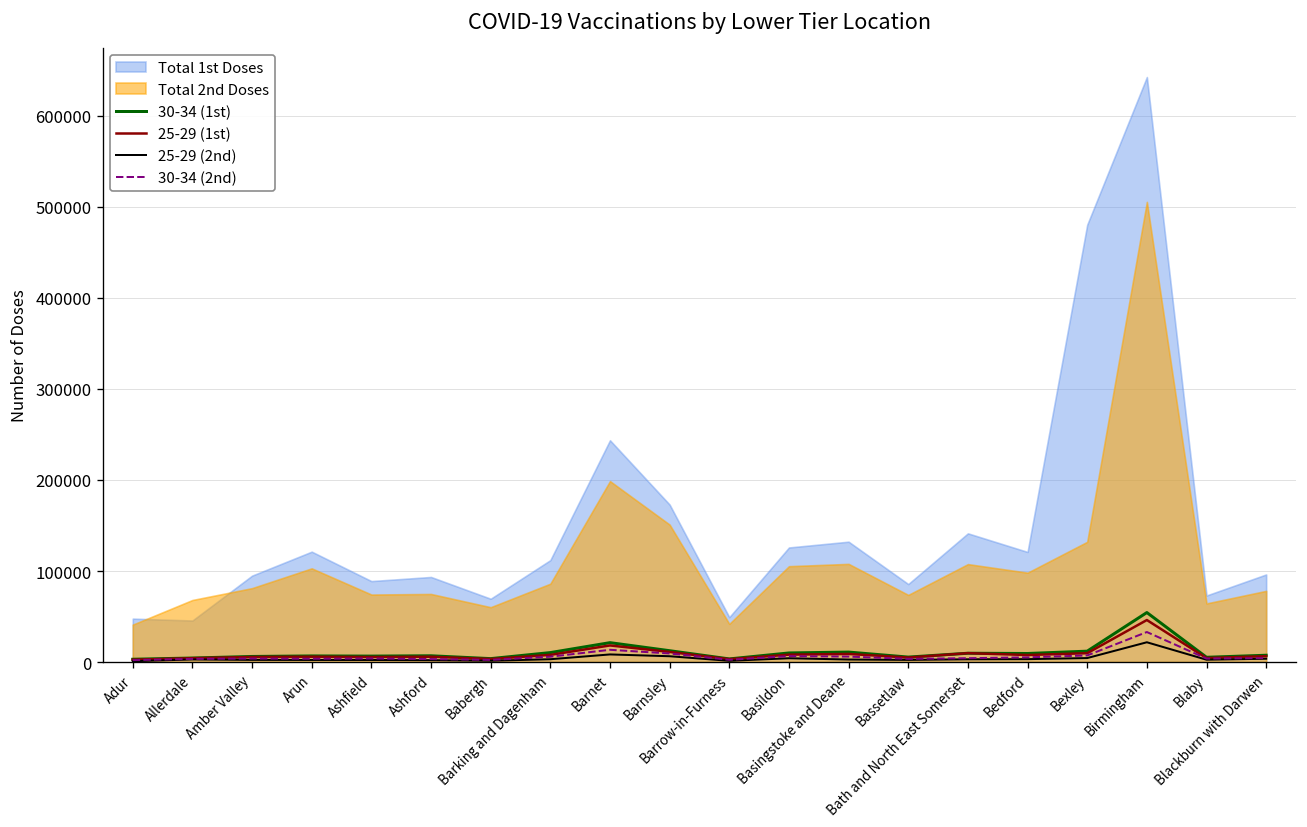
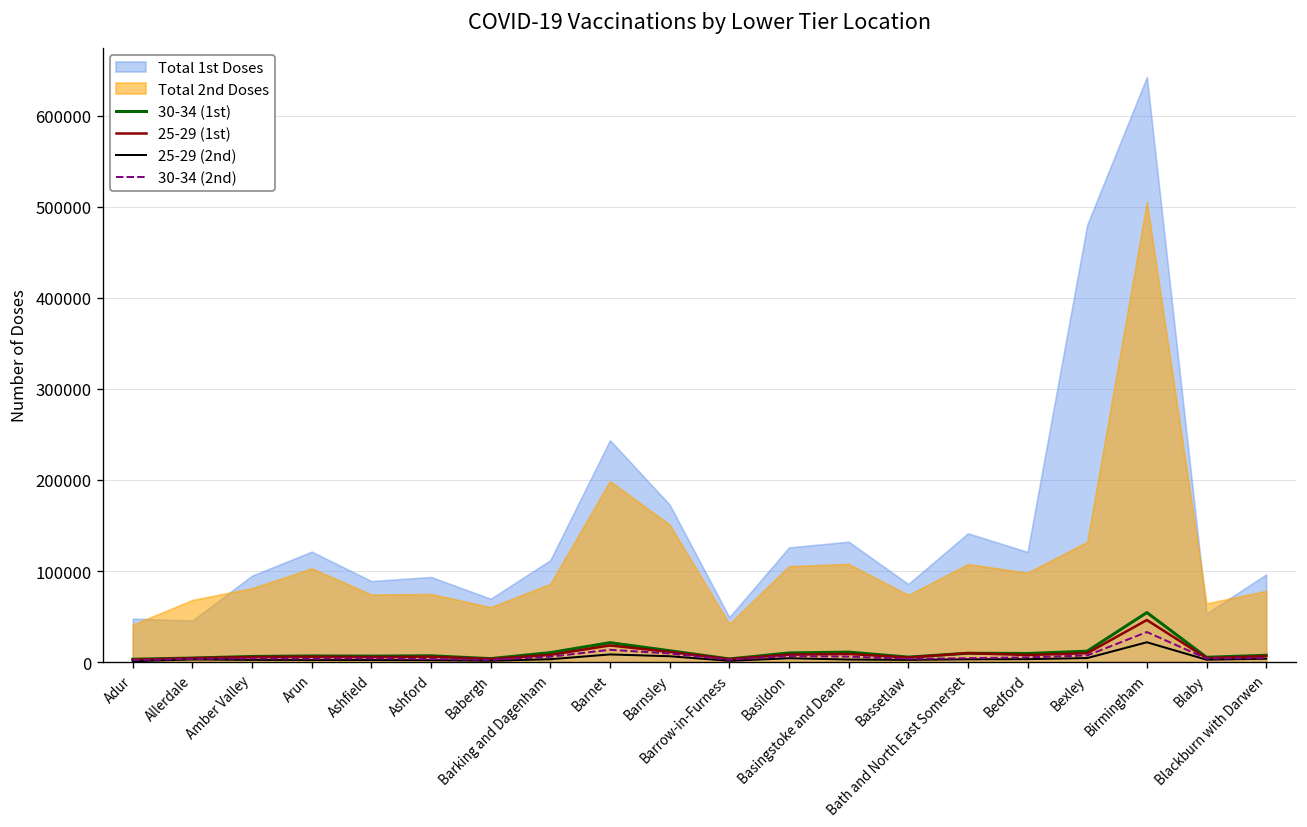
  {
    "Total 1st Doses": {
      "Adur": 50000,
      "Allerdale": 50000,
      "Amber Valley": 90000,
      "Arun": 120000,
      "Ashfield": 90000,
      "Ashford": 90000,
      "Babergh": 70000,
      "Barking and Dagenham": 110000,
      "Barnet": 240000,
      "Barnsley": 170000,
      "Barrow-in-Furness": 50000,
      "Basildon": 130000,
      "Basingstoke and Deane": 130000,
      "Bassetlaw": 90000,
      "Bath and North East Somerset": 140000,
      "Bedford": 120000,
      "Bexley": 480000,
      "Birmingham": 640000,
-     "Blaby": 70000,
+     "Blaby": 50000,
      "Blackburn with Darwen": 100000
    },
    "30-34 (1st)": {
      "Birmingham": 50000
    },
    "Total 2nd Doses": {
      "Adur": 40000,
      "Allerdale": 70000,
      "Amber Valley": 80000,
      "Arun": 100000,
      "Ashfield": 70000,
      "Ashford": 70000,
      "Babergh": 60000,
      "Barking and Dagenham": 90000,
      "Barnet": 200000,
      "Barnsley": 150000,
      "Barrow-in-Furness": 40000,
      "Basildon": 110000,
      "Basingstoke and Deane": 110000,
      "Bassetlaw": 70000,
      "Bath and North East Somerset": 110000,
      "Bedford": 100000,
      "Bexley": 130000,
      "Birmingham": 510000,
      "Blaby": 60000,
      "Blackburn with Darwen": 80000
    },
    "25-29 (1st)": {
      "Birmingham": 50000
    },
    "25-29 (2nd)": {
      "Barnet": 10000,
      "Birmingham": 20000
    },
    "30-34 (2nd)": {
      "Barnet": 10000,
      "Birmingham": 30000
    }
  }
